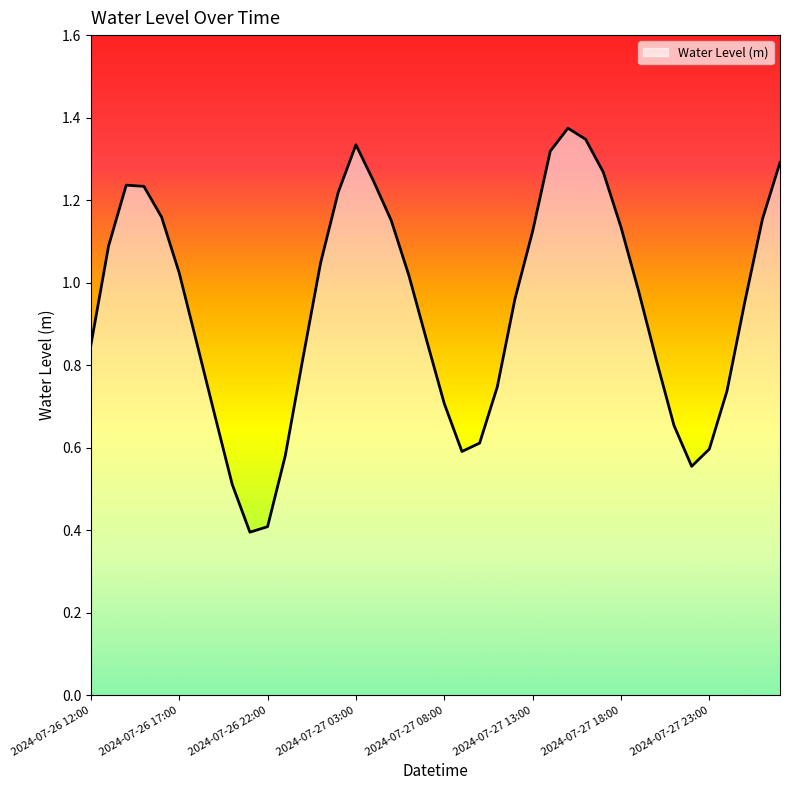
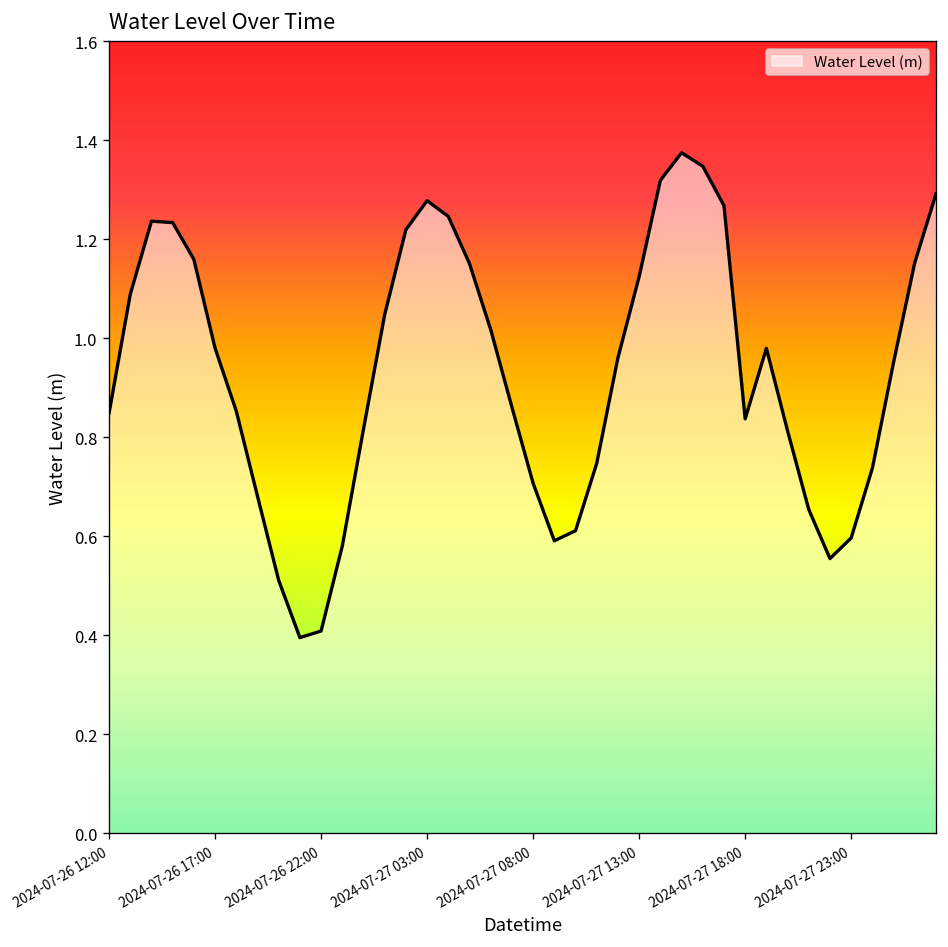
  {
    "2024-07-26 12:00": 0.85,
-   "2024-07-26 17:00": 1.02,
+   "2024-07-26 17:00": 0.98,
    "2024-07-26 22:00": 0.41,
-   "2024-07-27 03:00": 1.33,
+   "2024-07-27 03:00": 1.28,
    "2024-07-27 08:00": 0.71,
    "2024-07-27 13:00": 1.12,
-   "2024-07-27 18:00": 1.13,
+   "2024-07-27 18:00": 0.84,
    "2024-07-27 23:00": 0.60
  }
